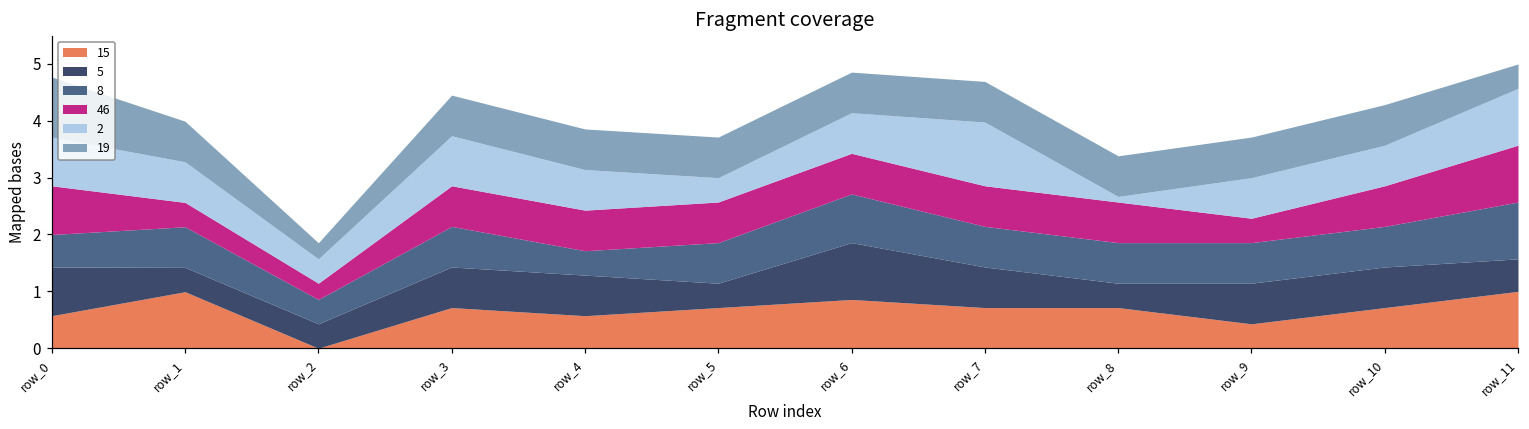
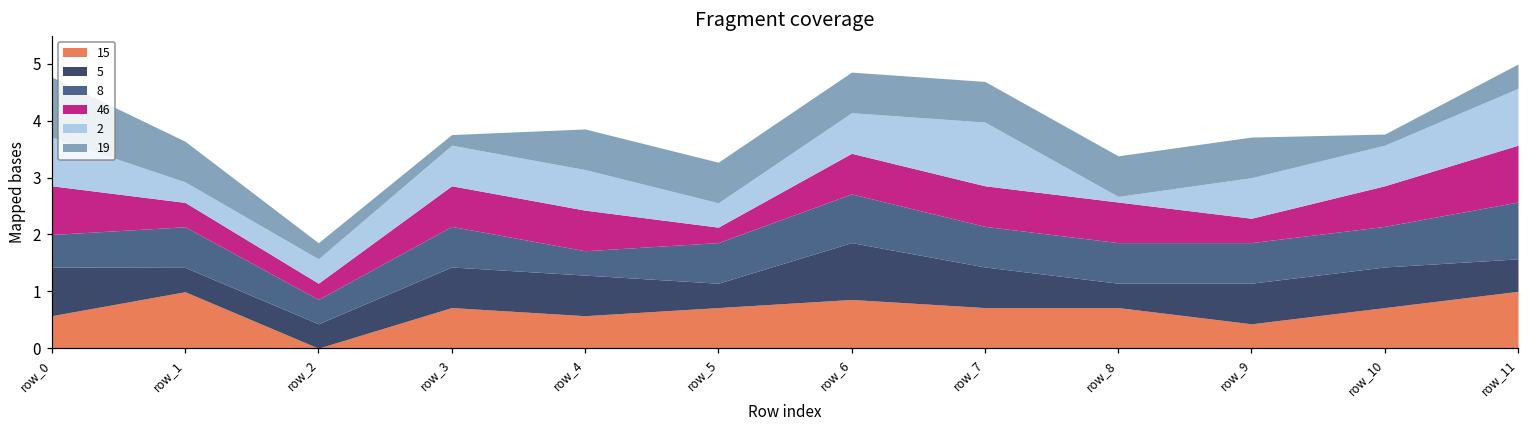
  {
    "15": {
      "row_0": 0.6,
      "row_1": 1.0,
      "row_2": 0.0,
      "row_3": 0.7,
      "row_4": 0.6,
      "row_5": 0.7,
      "row_6": 0.9,
      "row_7": 0.7,
      "row_8": 0.7,
      "row_9": 0.4,
      "row_10": 0.7,
      "row_11": 1.0
    },
    "46": {
      "row_0": 0.9,
      "row_1": 0.4,
      "row_2": 0.3,
      "row_3": 0.7,
      "row_4": 0.7,
-     "row_5": 0.7,
+     "row_5": 0.3,
      "row_6": 0.7,
      "row_7": 0.7,
      "row_8": 0.7,
      "row_9": 0.4,
      "row_10": 0.7,
      "row_11": 1.0
    },
    "2": {
      "row_0": 0.9,
-     "row_1": 0.7,
+     "row_1": 0.4,
      "row_2": 0.4,
-     "row_3": 0.9,
+     "row_3": 0.7,
      "row_4": 0.7,
      "row_5": 0.4,
      "row_6": 0.7,
      "row_7": 1.1,
      "row_8": 0.1,
      "row_9": 0.7,
      "row_10": 0.7,
      "row_11": 1.0
    },
    "19": {
      "row_0": 1.1,
      "row_1": 0.7,
      "row_2": 0.3,
-     "row_3": 0.7,
+     "row_3": 0.2,
      "row_4": 0.7,
      "row_5": 0.7,
      "row_6": 0.7,
      "row_7": 0.7,
      "row_8": 0.7,
      "row_9": 0.7,
-     "row_10": 0.7,
+     "row_10": 0.2,
      "row_11": 0.4
    }
  }
